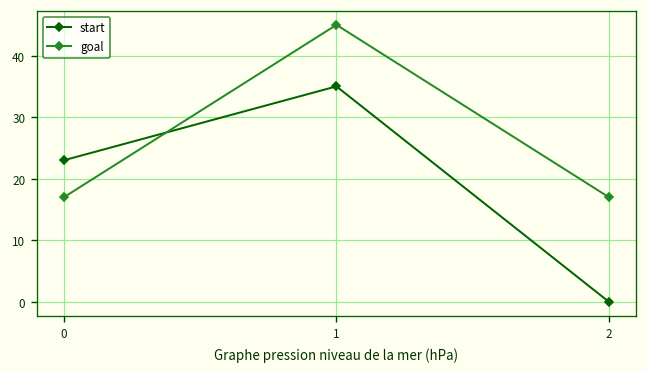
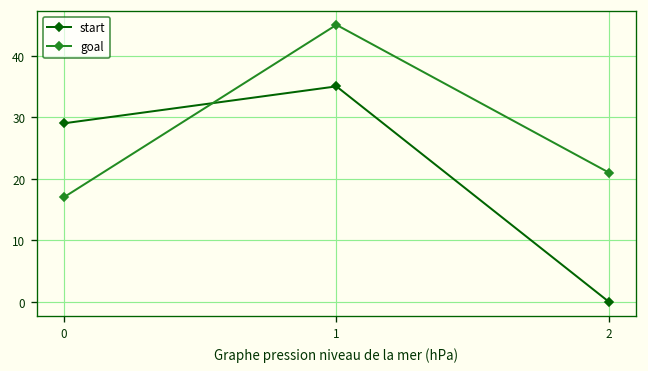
  {
    "start": {
-     "0": 23,
+     "0": 29,
      "1": 35,
      "2": 0
    },
    "goal": {
      "0": 17,
      "1": 45,
-     "2": 17
+     "2": 21
    }
  }
